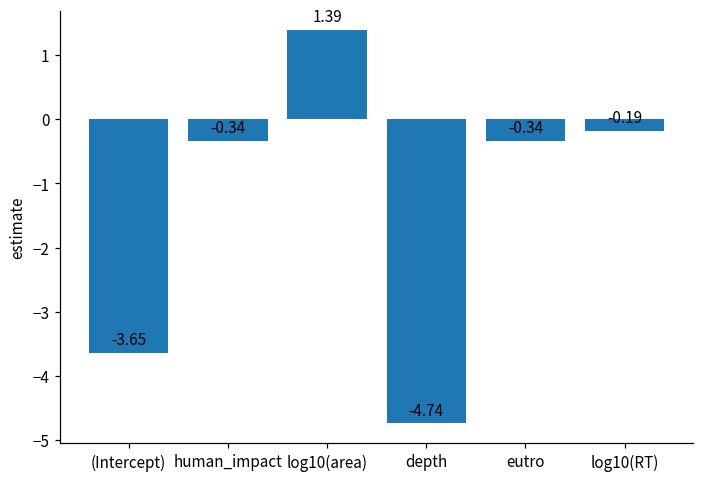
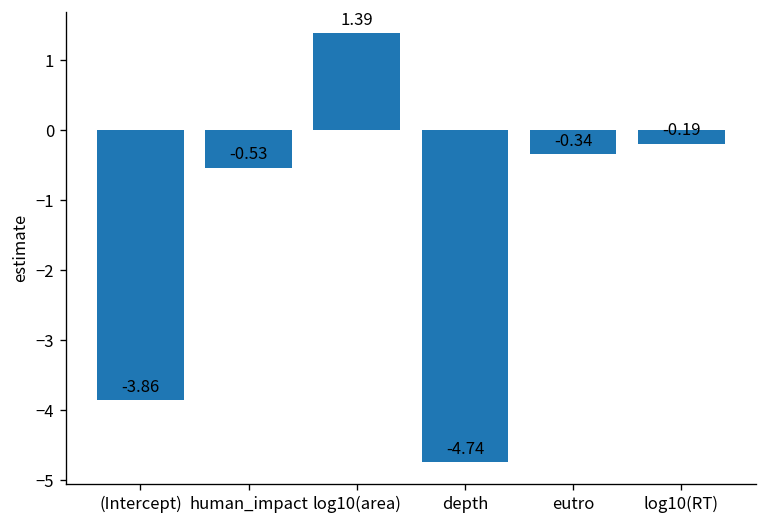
  {
-   "(Intercept)": -3.65,
-   "human_impact": -0.34,
+   "(Intercept)": -3.86,
+   "human_impact": -0.53,
    "log10(area)": 1.39,
    "depth": -4.74,
    "eutro": -0.34,
    "log10(RT)": -0.19
  }
